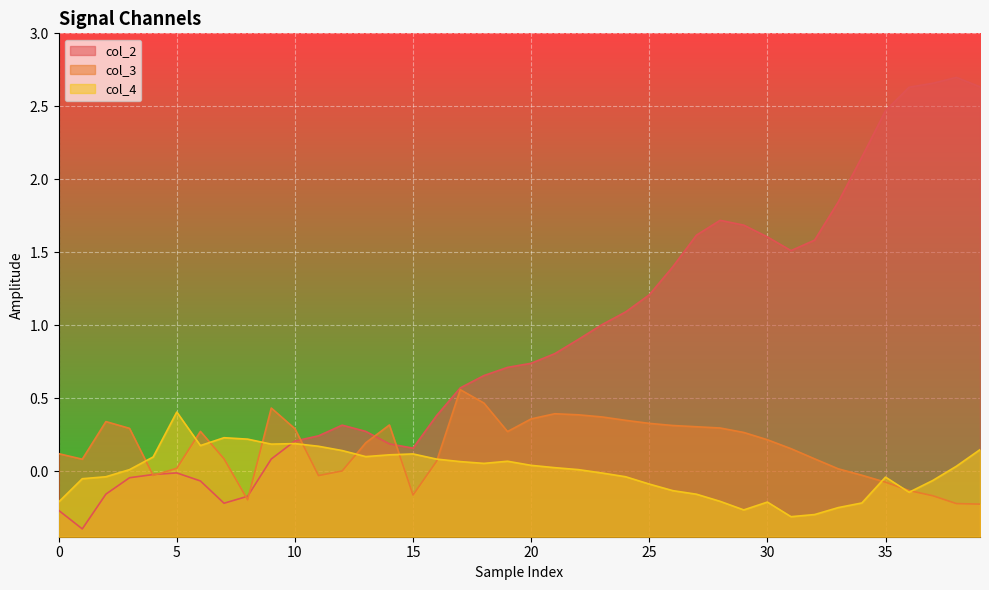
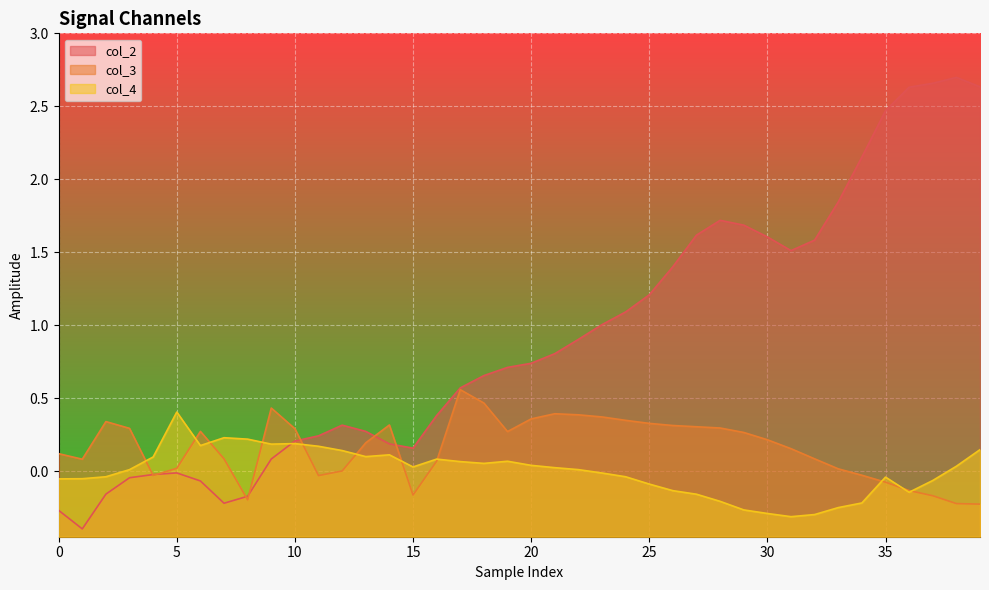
  {
    "col_4": {
-     "0": -0.21,
+     "0": -0.05,
      "5": 0.40,
      "10": 0.19,
-     "15": 0.12,
+     "15": 0.03,
      "20": 0.04,
      "25": -0.09,
-     "30": -0.21,
+     "30": -0.29,
      "35": -0.04
    }
  }
